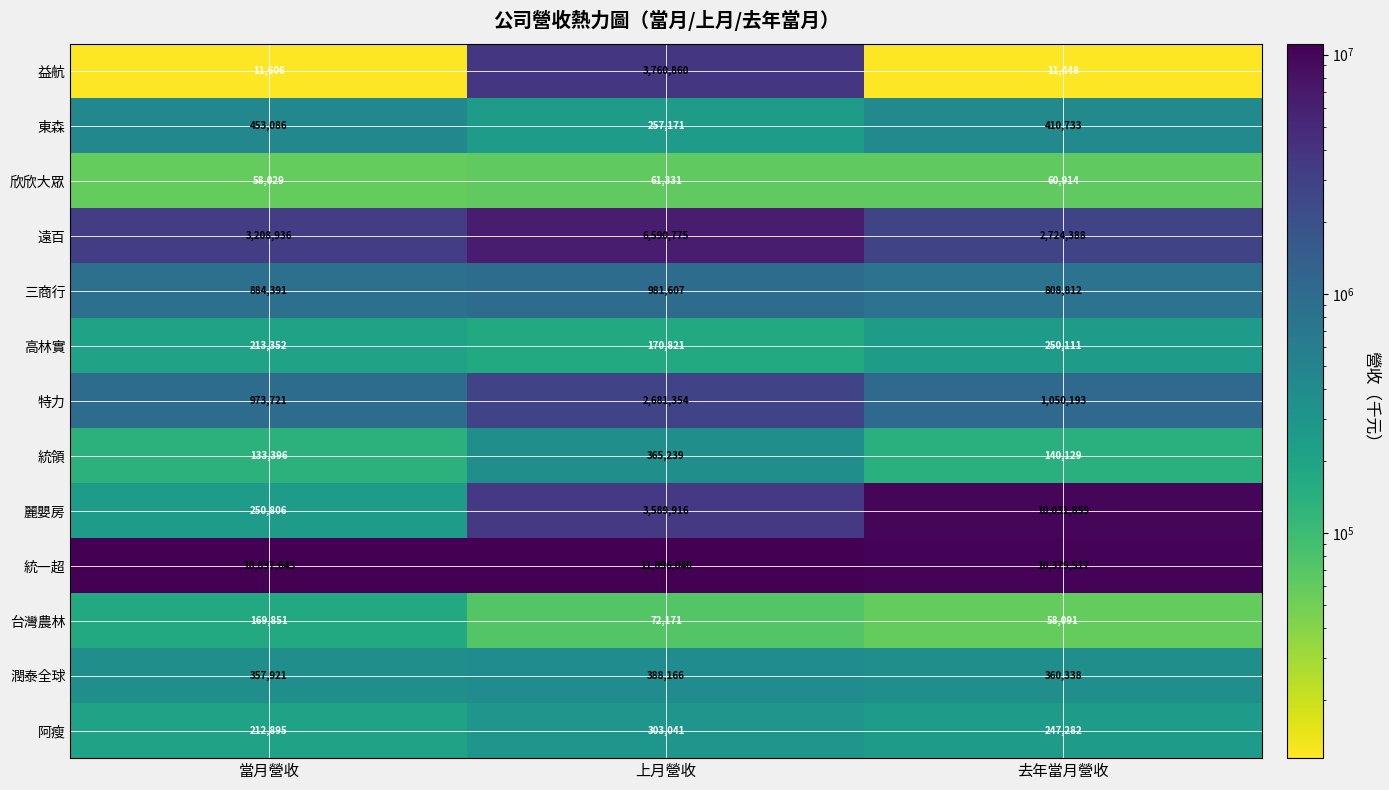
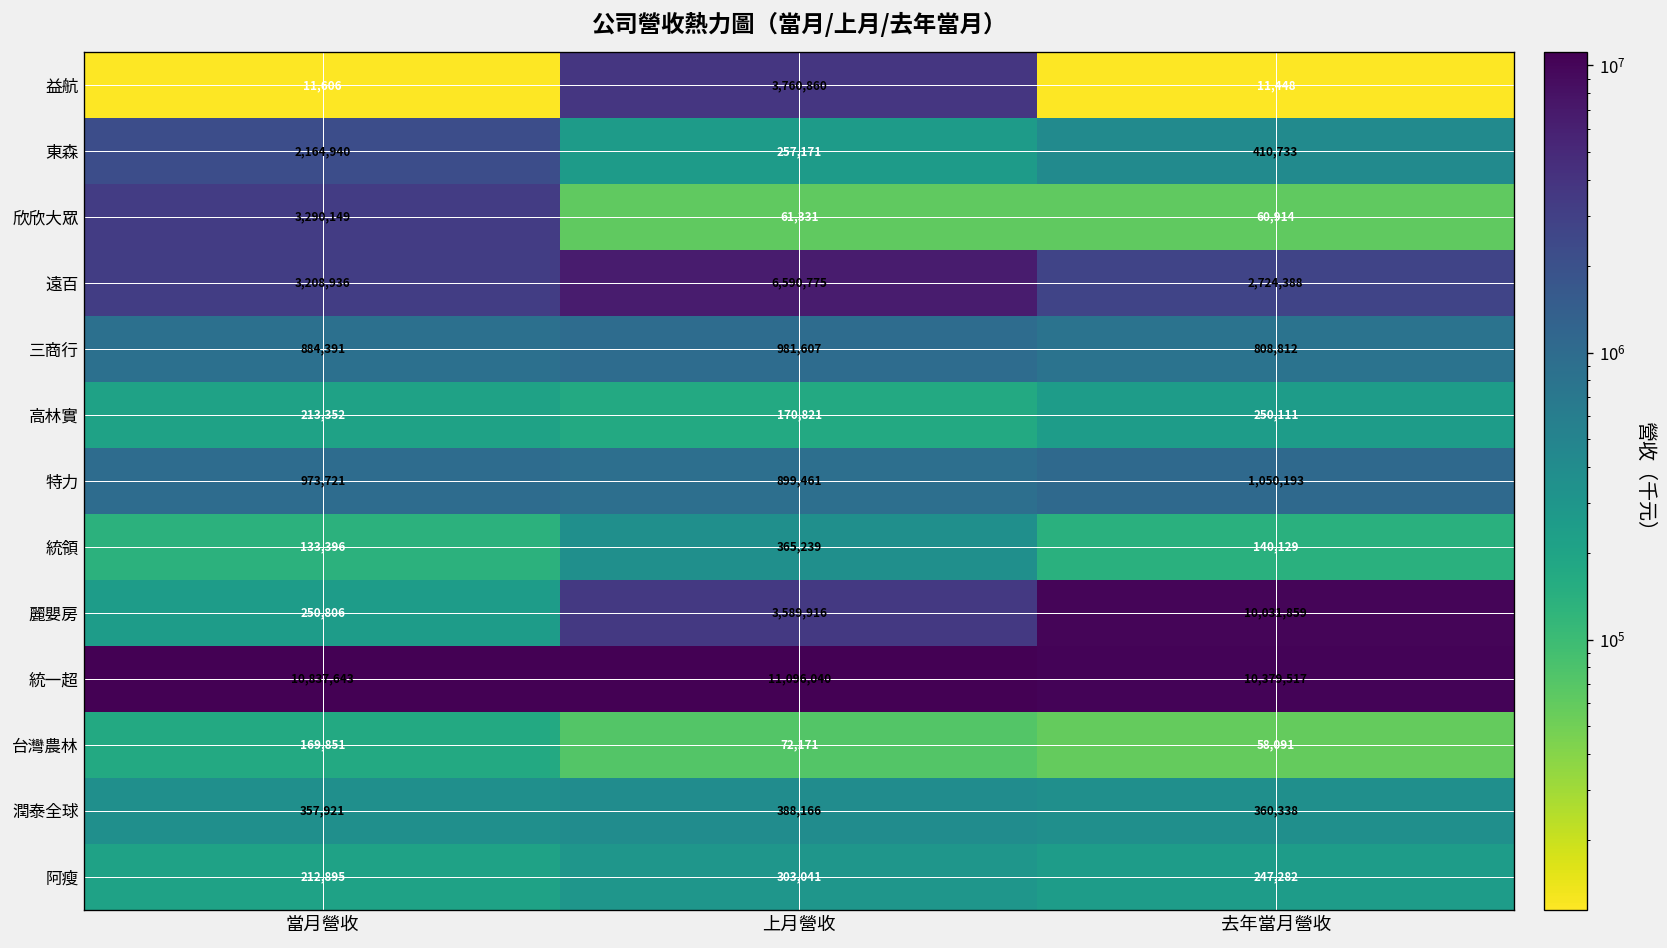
  {
    "益航": {
      "當月營收": "11,606",
      "上月營收": "3,760,860",
      "去年當月營收": "11,448"
    },
    "東森": {
-     "當月營收": "453,086",
+     "當月營收": "2,164,940",
      "上月營收": "257,171",
      "去年當月營收": "410,733"
    },
    "欣欣大眾": {
-     "當月營收": "58,029",
+     "當月營收": "3,290,149",
      "上月營收": "61,331",
      "去年當月營收": "60,914"
    },
    "遠百": {
      "當月營收": "3,208,936",
      "上月營收": "6,590,775",
      "去年當月營收": "2,724,388"
    },
    "三商行": {
      "當月營收": "884,391",
      "上月營收": "981,607",
      "去年當月營收": "808,812"
    },
    "高林實": {
      "當月營收": "213,352",
      "上月營收": "170,821",
      "去年當月營收": "250,111"
    },
    "特力": {
      "當月營收": "973,721",
-     "上月營收": "2,681,354",
+     "上月營收": "899,461",
      "去年當月營收": "1,050,193"
    },
    "統領": {
      "當月營收": "133,396",
      "上月營收": "365,239",
      "去年當月營收": "140,129"
    },
    "麗嬰房": {
      "當月營收": "250,806",
      "上月營收": "3,589,916",
      "去年當月營收": "10,031,859"
    },
    "統一超": {
      "當月營收": "10,837,643",
      "上月營收": "11,096,040",
      "去年當月營收": "10,379,517"
    },
    "台灣農林": {
      "當月營收": "169,851",
      "上月營收": "72,171",
      "去年當月營收": "58,091"
    },
    "潤泰全球": {
      "當月營收": "357,921",
      "上月營收": "388,166",
      "去年當月營收": "360,338"
    },
    "阿瘦": {
      "當月營收": "212,895",
      "上月營收": "303,041",
      "去年當月營收": "247,282"
    }
  }
